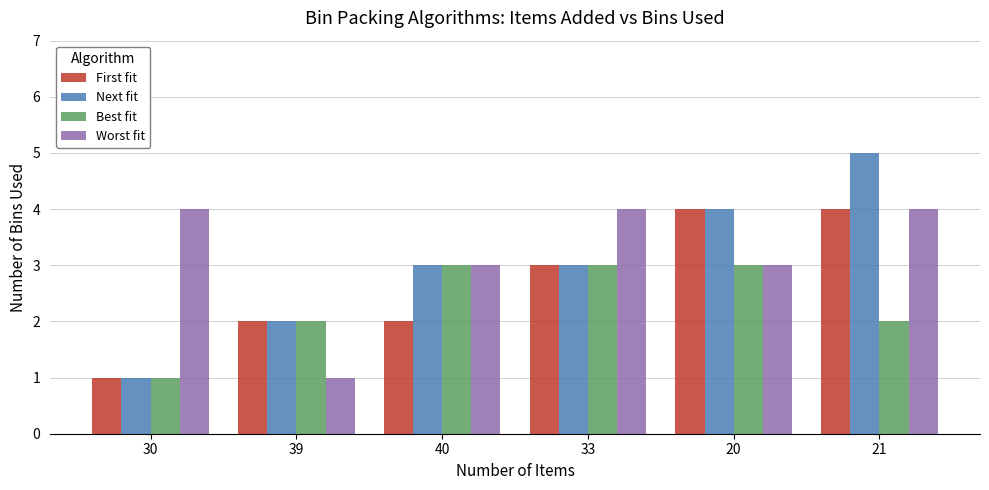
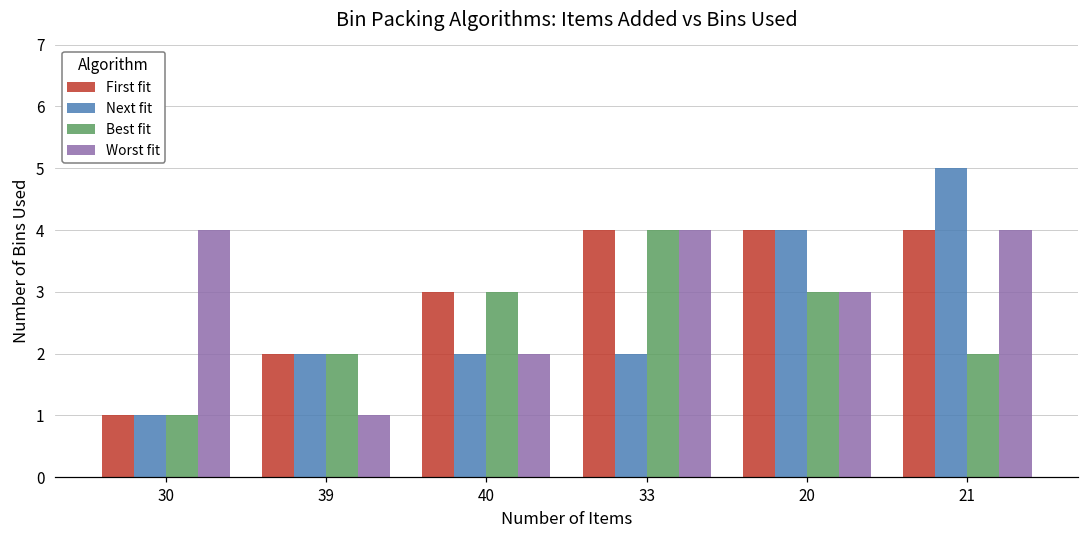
  {
    "First fit": {
      "30": 1,
      "39": 2,
-     "40": 2,
-     "33": 3,
+     "40": 3,
+     "33": 4,
      "20": 4,
      "21": 4
    },
    "Next fit": {
      "30": 1,
      "39": 2,
-     "40": 3,
-     "33": 3,
+     "40": 2,
+     "33": 2,
      "20": 4,
      "21": 5
    },
    "Best fit": {
      "30": 1,
      "39": 2,
      "40": 3,
-     "33": 3,
+     "33": 4,
      "20": 3,
      "21": 2
    },
    "Worst fit": {
      "30": 4,
      "39": 1,
-     "40": 3,
+     "40": 2,
      "33": 4,
      "20": 3,
      "21": 4
    }
  }
